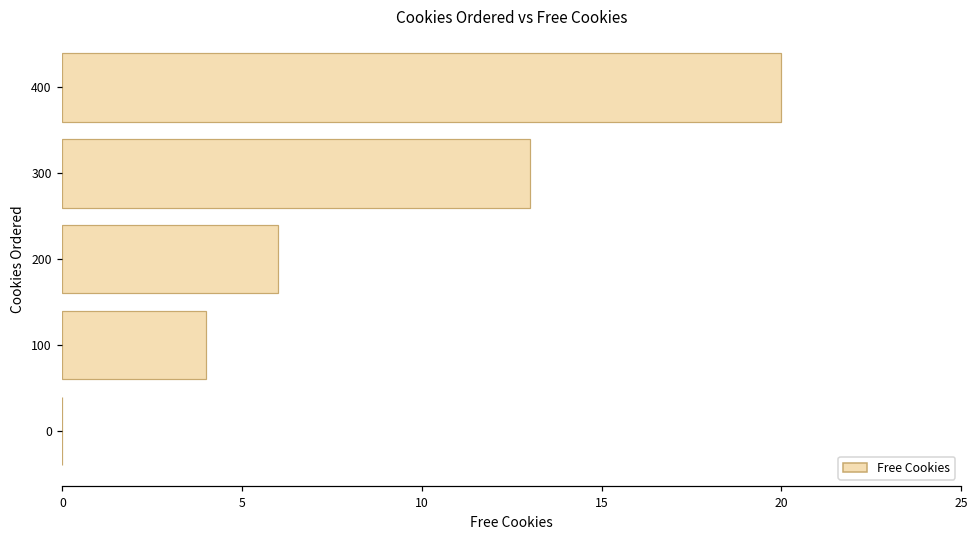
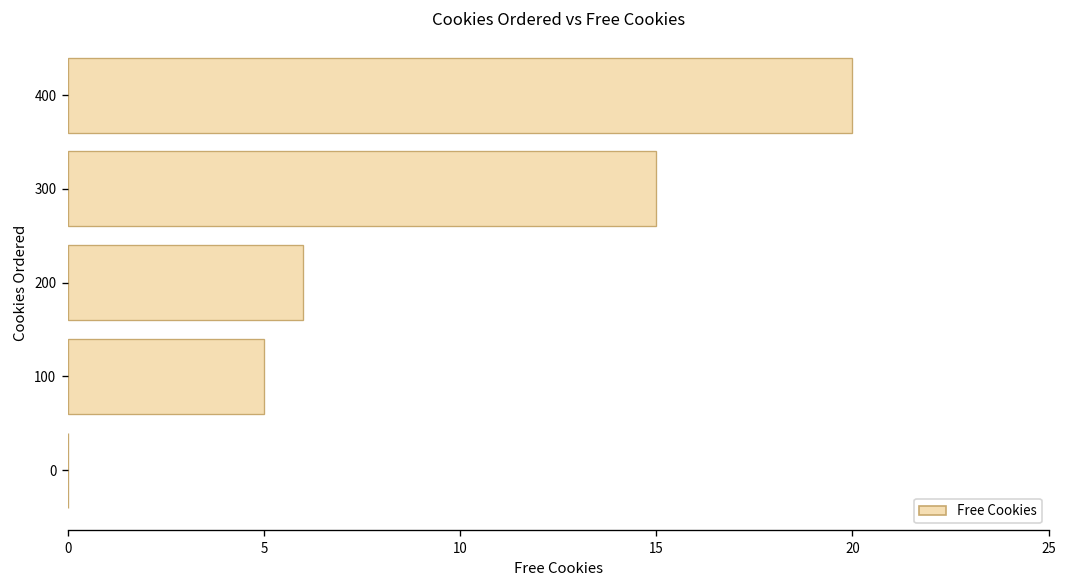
  {
    "400": 20,
-   "300": 13,
+   "300": 15,
    "200": 6,
-   "100": 4,
+   "100": 5,
    "0": 0
  }
